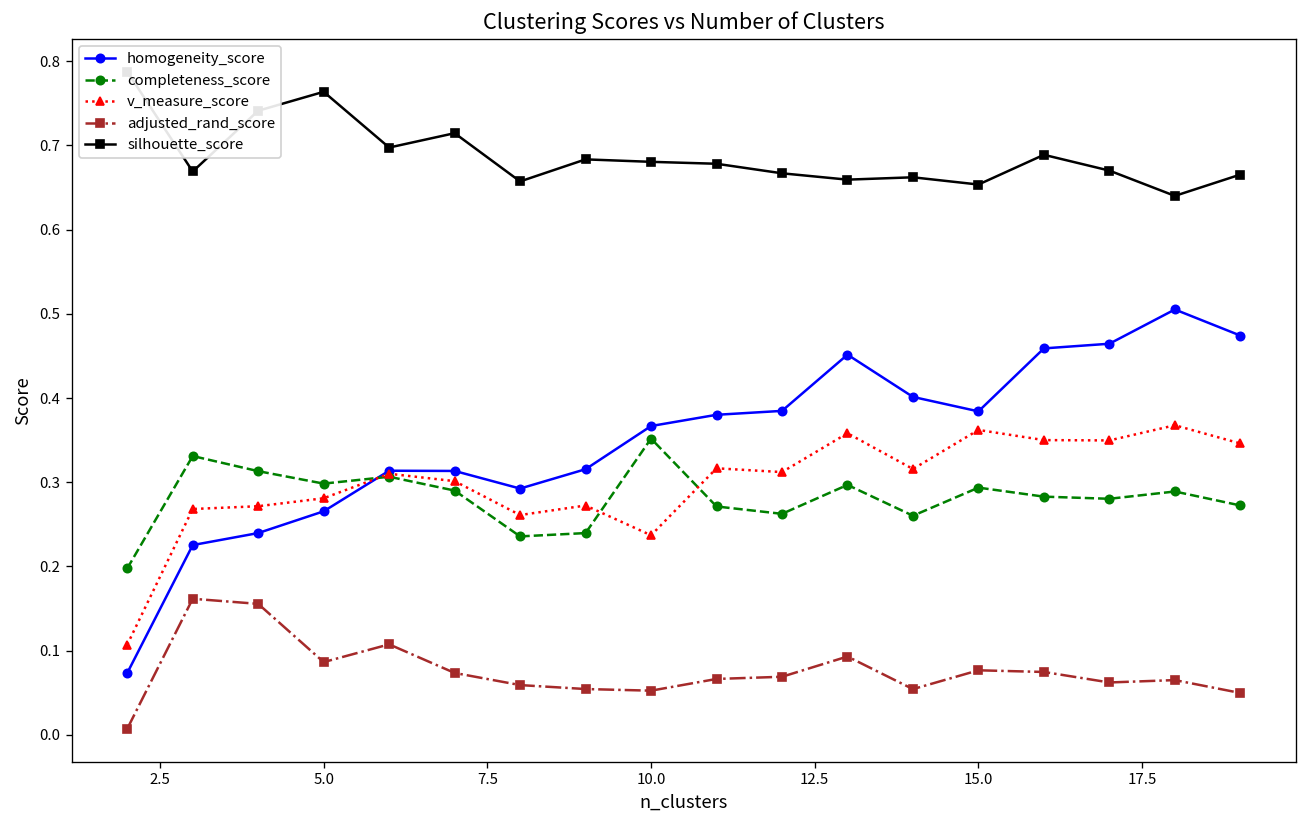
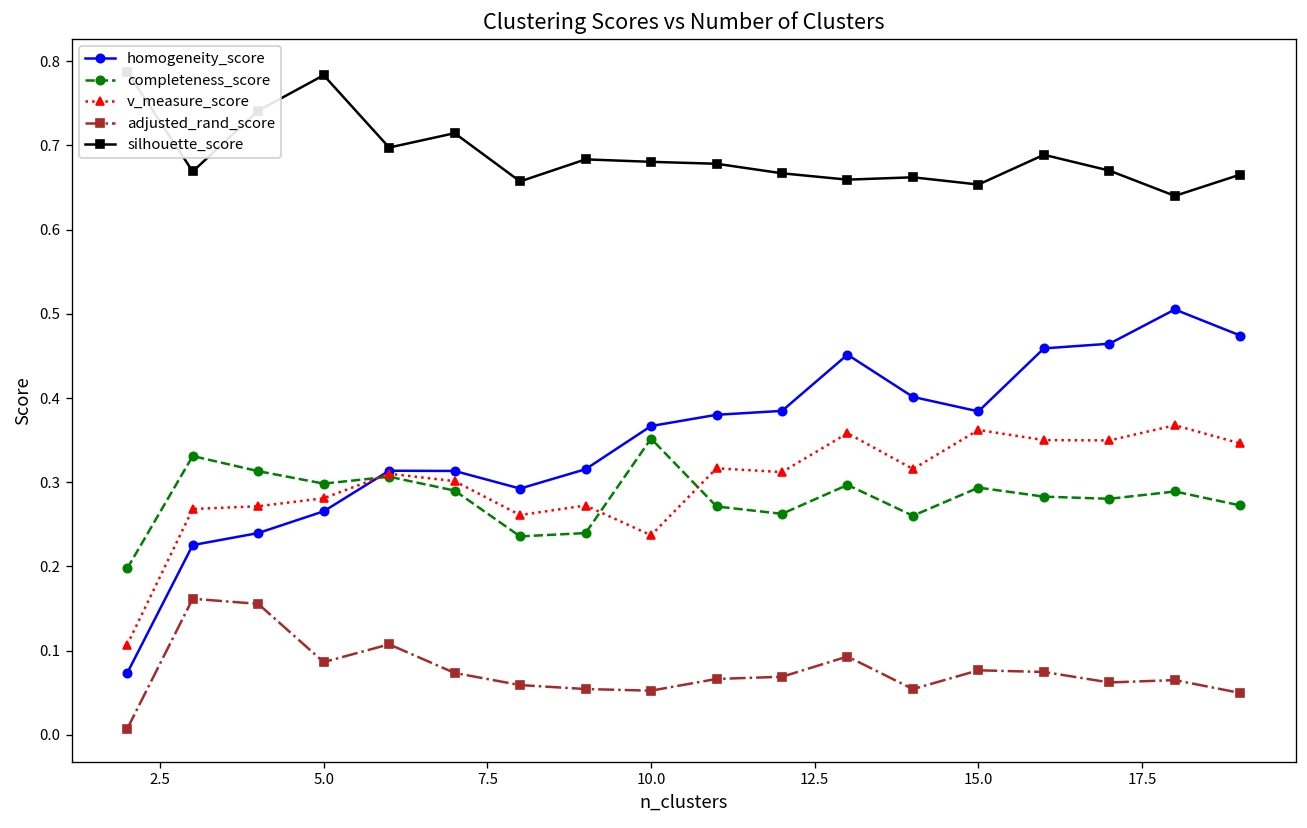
  {
    "homogeneity_score": {
      "5.0": 0.27,
      "10.0": 0.37,
      "15.0": 0.38
    },
    "completeness_score": {
      "5.0": 0.30,
      "10.0": 0.35,
      "15.0": 0.29
    },
    "v_measure_score": {
      "5.0": 0.28,
      "10.0": 0.24,
      "15.0": 0.36
    },
    "adjusted_rand_score": {
      "5.0": 0.09,
      "10.0": 0.05,
      "15.0": 0.08
    },
    "silhouette_score": {
-     "5.0": 0.76,
+     "5.0": 0.78,
      "10.0": 0.68,
      "15.0": 0.65
    }
  }
